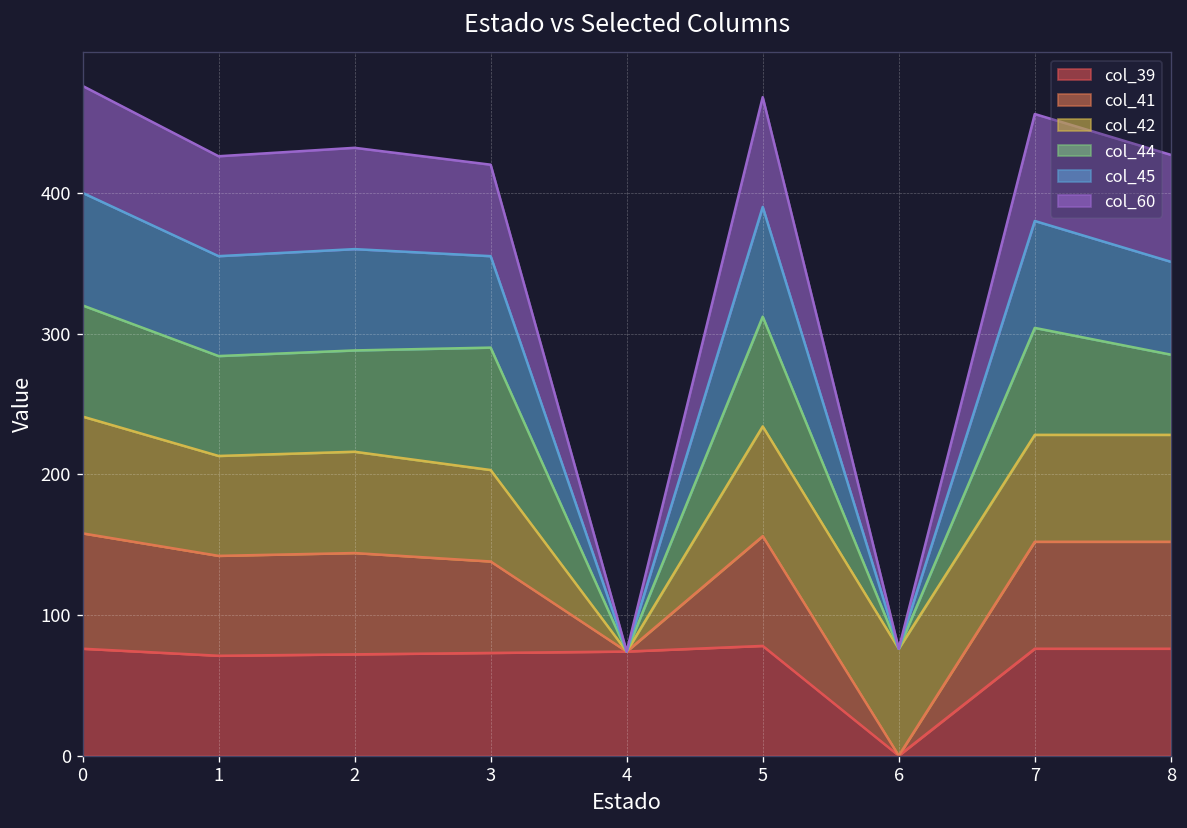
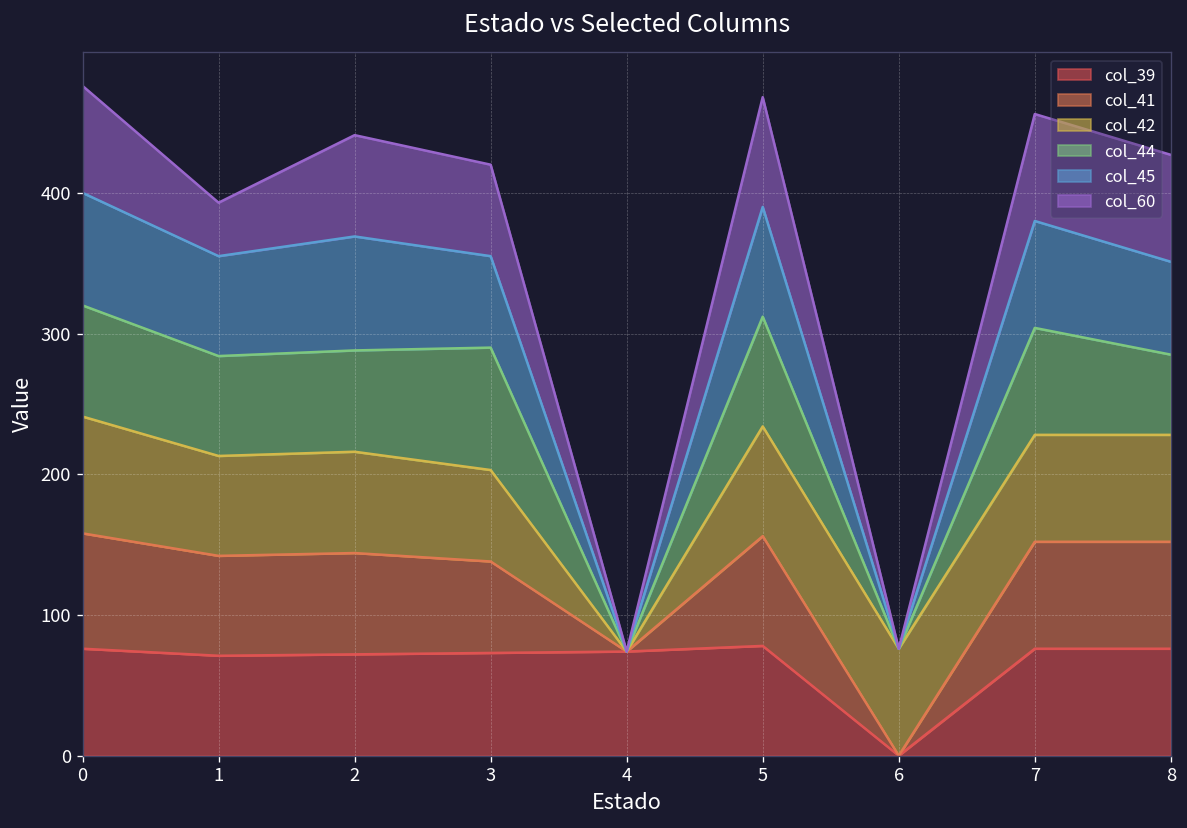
  {
    "col_44": {
      "0": 79,
      "1": 71,
      "2": 72,
      "3": 87,
      "5": 78,
      "7": 76,
      "8": 57
    },
    "col_45": {
      "0": 80,
      "1": 71,
-     "2": 72,
+     "2": 81,
      "3": 65,
      "5": 78,
      "7": 76,
      "8": 66
    },
    "col_60": {
      "0": 76,
-     "1": 71,
+     "1": 38,
      "2": 72,
      "3": 65,
      "5": 78,
      "7": 76,
      "8": 76
    }
  }
